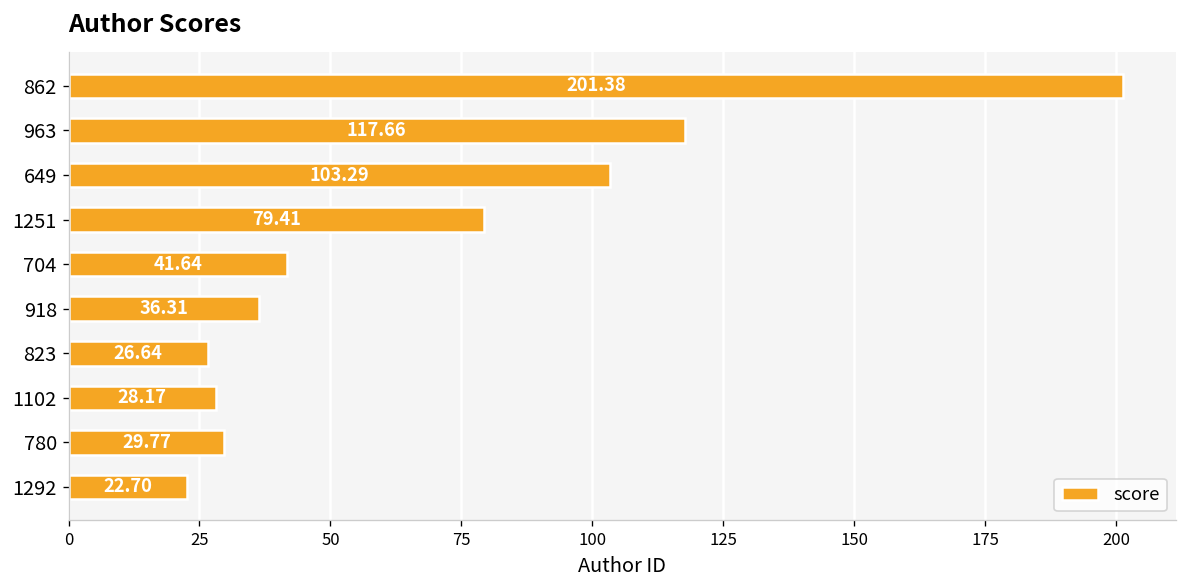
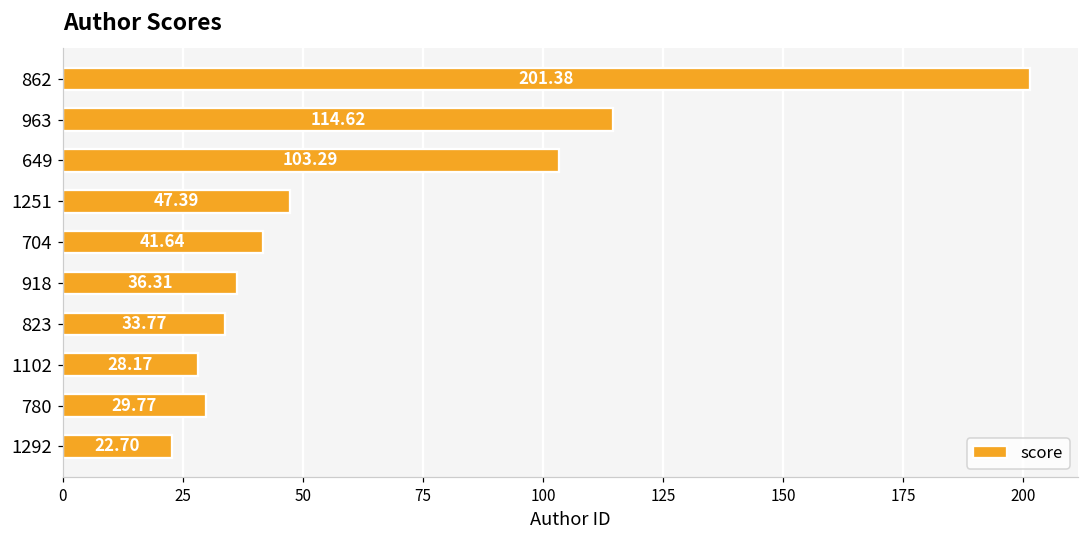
  {
    "862": 201.38,
-   "963": 117.66,
+   "963": 114.62,
    "649": 103.29,
-   "1251": 79.41,
+   "1251": 47.39,
    "704": 41.64,
    "918": 36.31,
-   "823": 26.64,
+   "823": 33.77,
    "1102": 28.17,
    "780": 29.77,
    "1292": 22.70
  }
